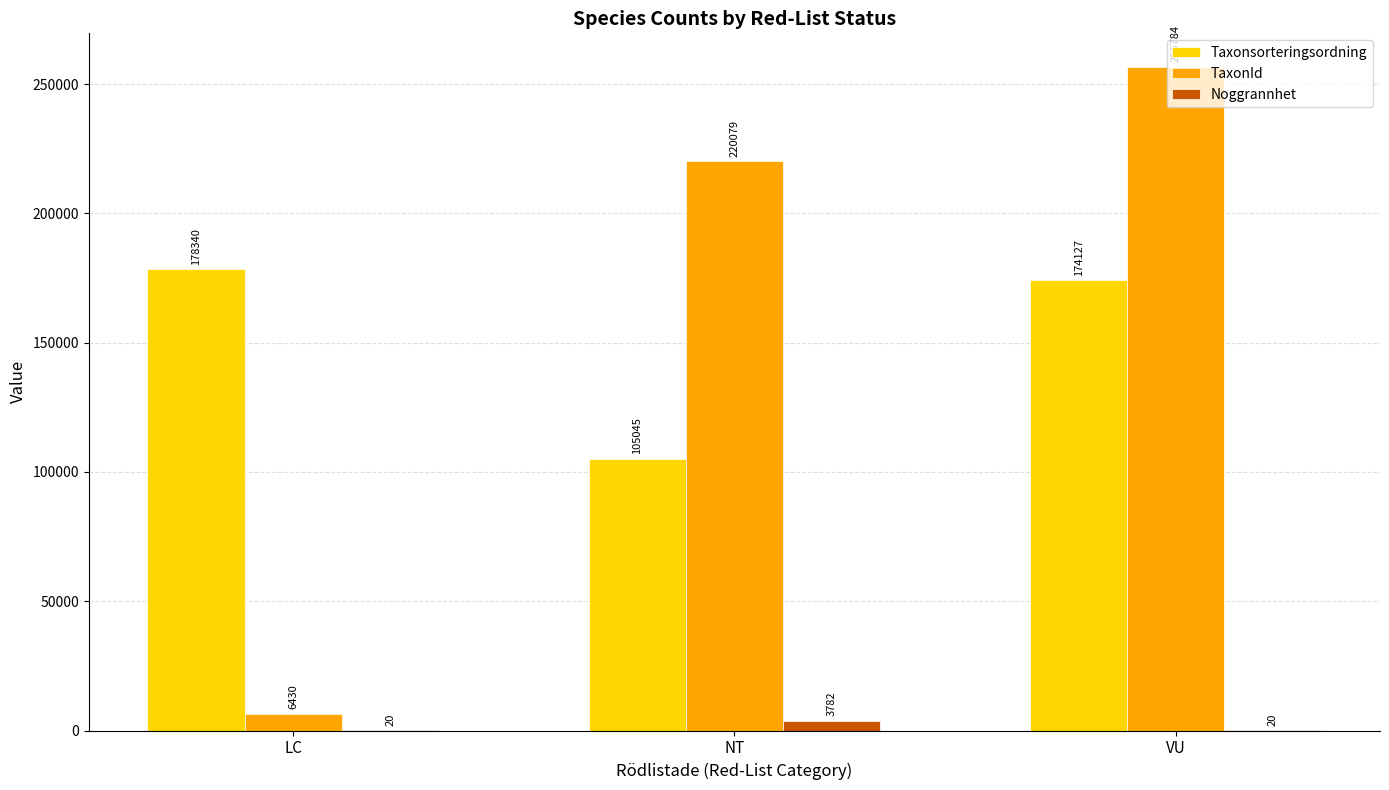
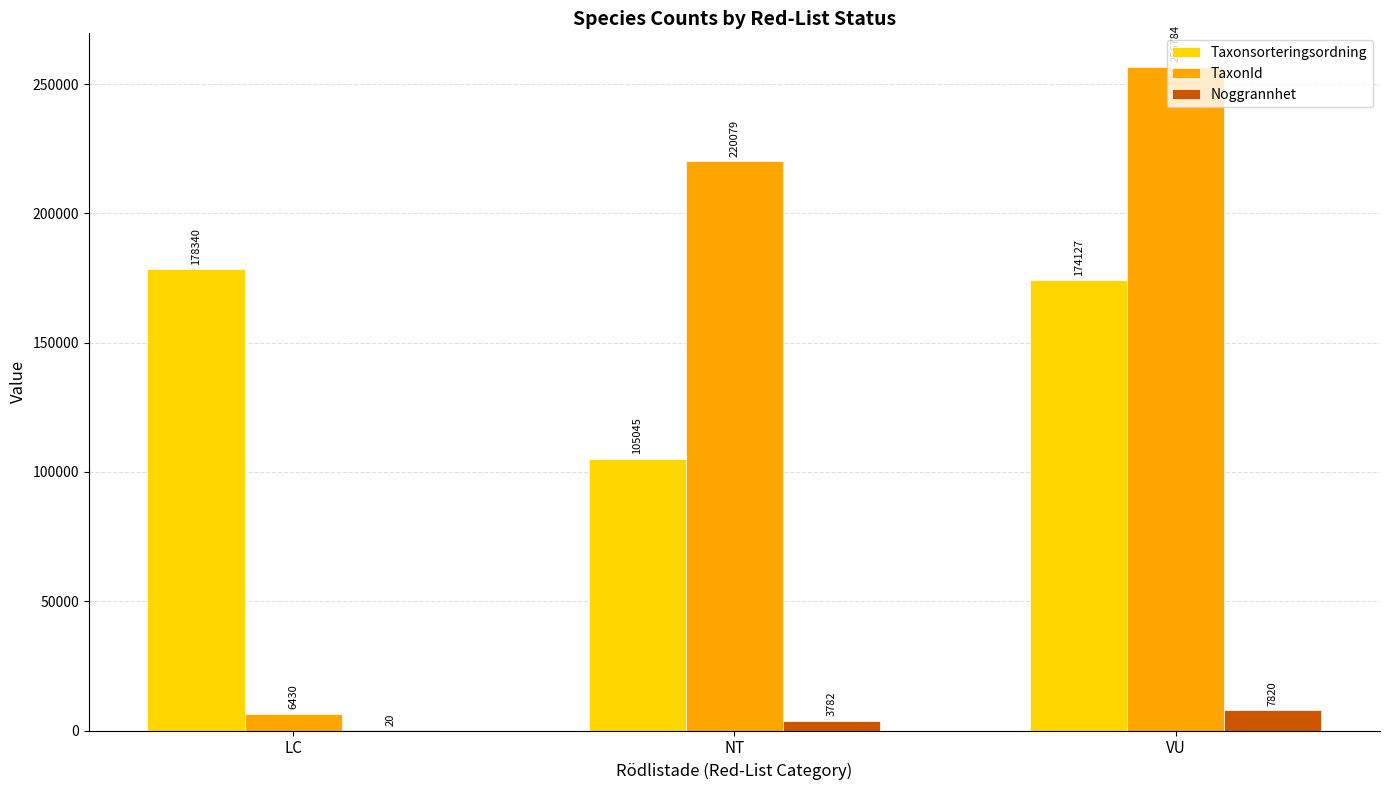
  {
    "Noggrannhet": {
      "LC": 20,
      "NT": 3782,
-     "VU": 20
+     "VU": 7820
    }
  }
